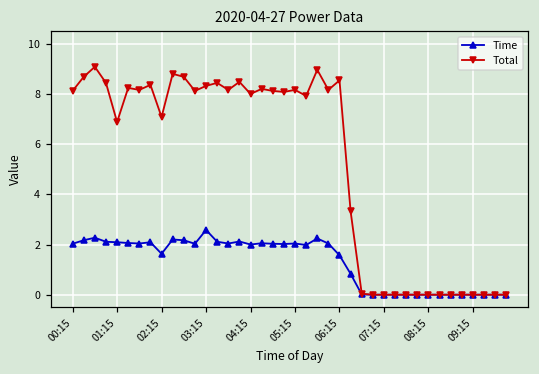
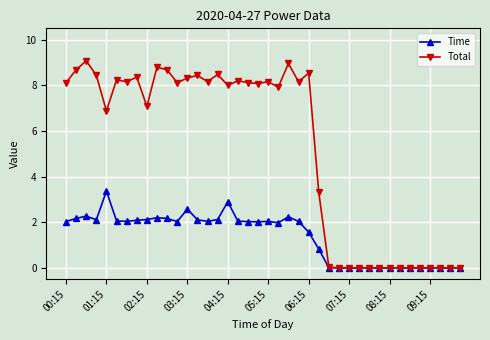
  {
    "Time": {
      "00:15": 2.0,
-     "01:15": 2.1,
-     "02:15": 1.6,
+     "01:15": 3.4,
+     "02:15": 2.1,
      "03:15": 2.6,
-     "04:15": 2.0,
+     "04:15": 2.9,
      "05:15": 2.0,
      "06:15": 1.6
    },
    "Total": {
      "00:15": 8.1,
      "01:15": 6.9,
      "02:15": 7.1,
      "03:15": 8.3,
      "04:15": 8.0,
      "05:15": 8.2,
      "06:15": 8.5
    }
  }
